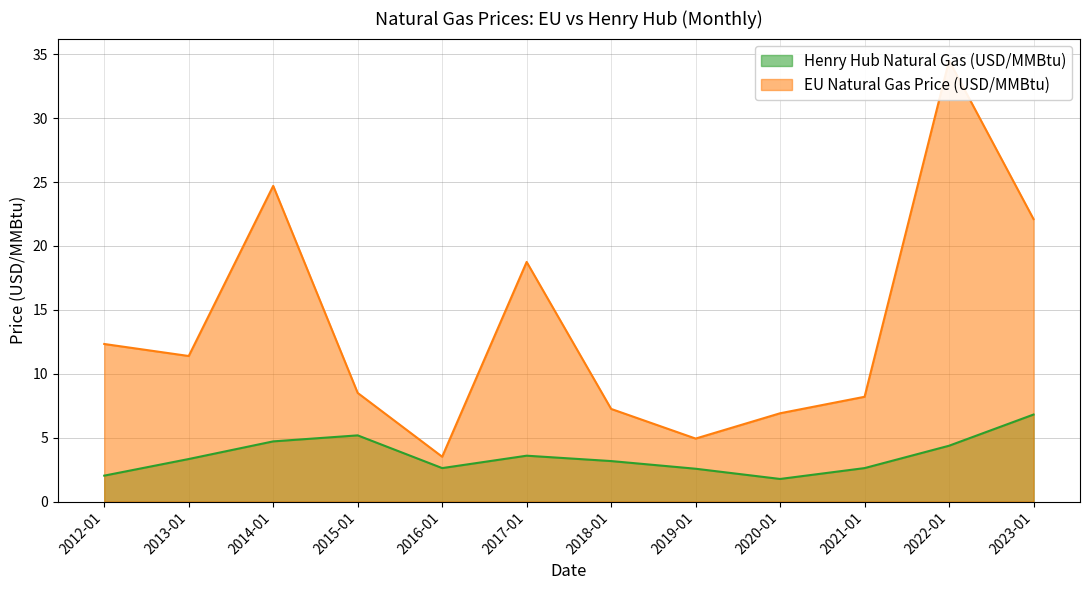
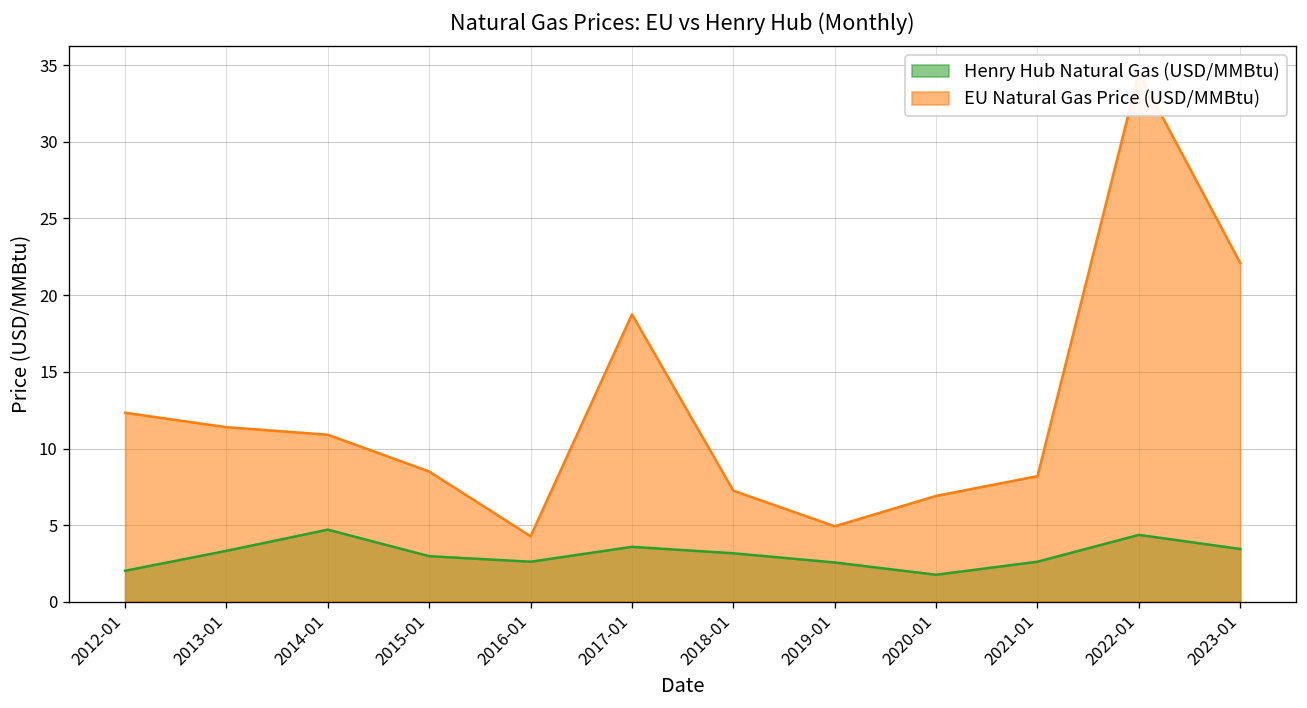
  {
    "Henry Hub Natural Gas (USD/MMBtu)": {
      "2012-01": 2.0,
      "2013-01": 3.3,
      "2014-01": 4.7,
-     "2015-01": 5.2,
+     "2015-01": 3.0,
      "2016-01": 2.6,
      "2017-01": 3.6,
      "2018-01": 3.2,
      "2019-01": 2.6,
      "2020-01": 1.8,
      "2021-01": 2.6,
      "2022-01": 4.4,
-     "2023-01": 6.8
+     "2023-01": 3.5
    },
    "EU Natural Gas Price (USD/MMBtu)": {
      "2012-01": 12.3,
      "2013-01": 11.4,
-     "2014-01": 24.7,
+     "2014-01": 10.9,
      "2015-01": 8.5,
-     "2016-01": 3.5,
+     "2016-01": 4.3,
      "2017-01": 18.8,
      "2018-01": 7.3,
      "2019-01": 4.9,
      "2020-01": 6.9,
      "2021-01": 8.2,
      "2023-01": 22.1
    }
  }
